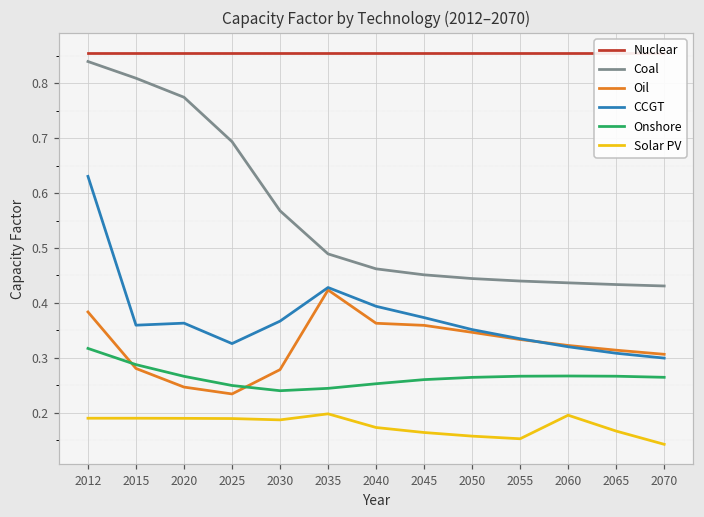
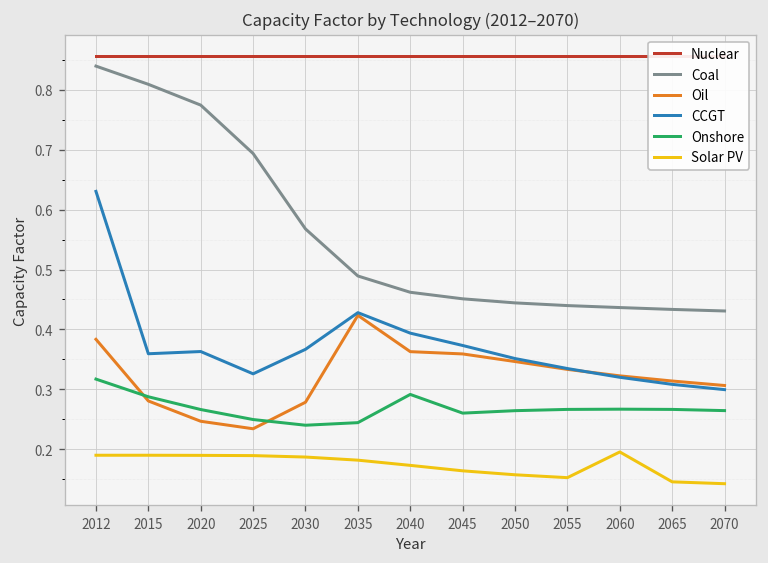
  {
    "Nuclear": {
      "2012": 0.86,
      "2015": 0.86,
      "2020": 0.86,
      "2025": 0.86,
      "2030": 0.86,
      "2035": 0.86,
      "2040": 0.86,
      "2045": 0.86,
      "2050": 0.86,
      "2055": 0.86,
      "2060": 0.86
    },
    "Coal": {
      "2012": 0.84,
      "2015": 0.81,
      "2020": 0.77,
      "2025": 0.69,
      "2030": 0.57,
      "2035": 0.49,
      "2040": 0.46,
      "2045": 0.45,
      "2050": 0.44,
      "2055": 0.44,
      "2060": 0.44,
      "2065": 0.43,
      "2070": 0.43
    },
    "Oil": {
      "2012": 0.38,
      "2015": 0.28,
      "2020": 0.25,
      "2025": 0.23,
      "2030": 0.28,
      "2040": 0.36,
      "2045": 0.36,
      "2065": 0.31,
      "2070": 0.31
    },
    "CCGT": {
      "2012": 0.63,
      "2015": 0.36,
      "2020": 0.36,
      "2025": 0.33,
      "2030": 0.37,
      "2040": 0.39,
      "2045": 0.37,
      "2065": 0.31,
      "2070": 0.30
    },
    "Onshore": {
      "2012": 0.32,
      "2015": 0.29,
      "2020": 0.27,
      "2025": 0.25,
      "2030": 0.24,
      "2035": 0.24,
-     "2040": 0.25,
+     "2040": 0.29,
      "2045": 0.26,
      "2050": 0.26,
      "2055": 0.27,
      "2060": 0.27,
      "2065": 0.27,
      "2070": 0.26
    },
    "Solar PV": {
      "2012": 0.19,
      "2015": 0.19,
      "2020": 0.19,
      "2025": 0.19,
      "2030": 0.19,
-     "2035": 0.20,
+     "2035": 0.18,
      "2040": 0.17,
      "2045": 0.16,
      "2050": 0.16,
      "2055": 0.15,
      "2060": 0.20,
-     "2065": 0.17,
+     "2065": 0.15,
      "2070": 0.14
    }
  }
